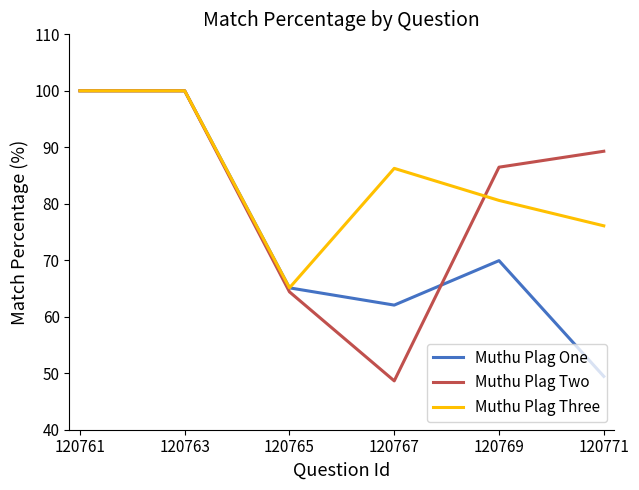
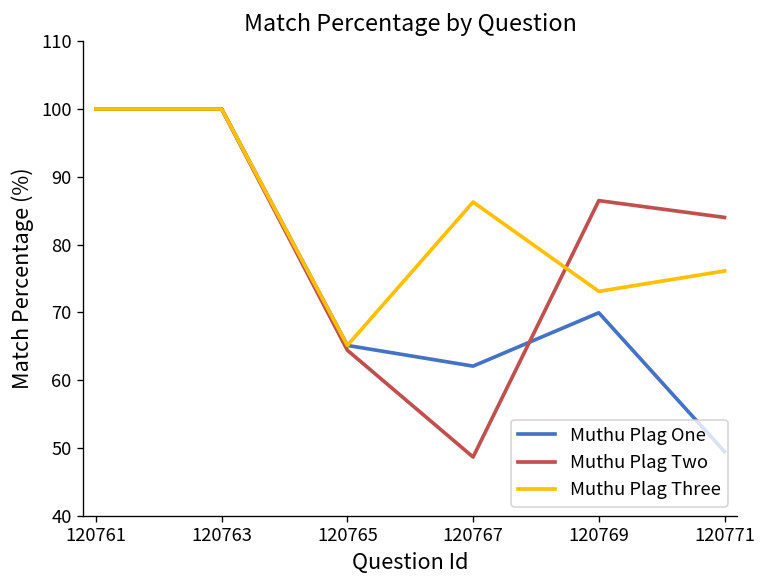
  {
    "Muthu Plag One": {
      "120767": 62,
      "120769": 70
    },
    "Muthu Plag Two": {
      "120765": 64,
      "120767": 49,
      "120769": 86,
-     "120771": 89
+     "120771": 84
    },
    "Muthu Plag Three": {
      "120767": 86,
-     "120769": 81,
+     "120769": 73,
      "120771": 76
    }
  }
